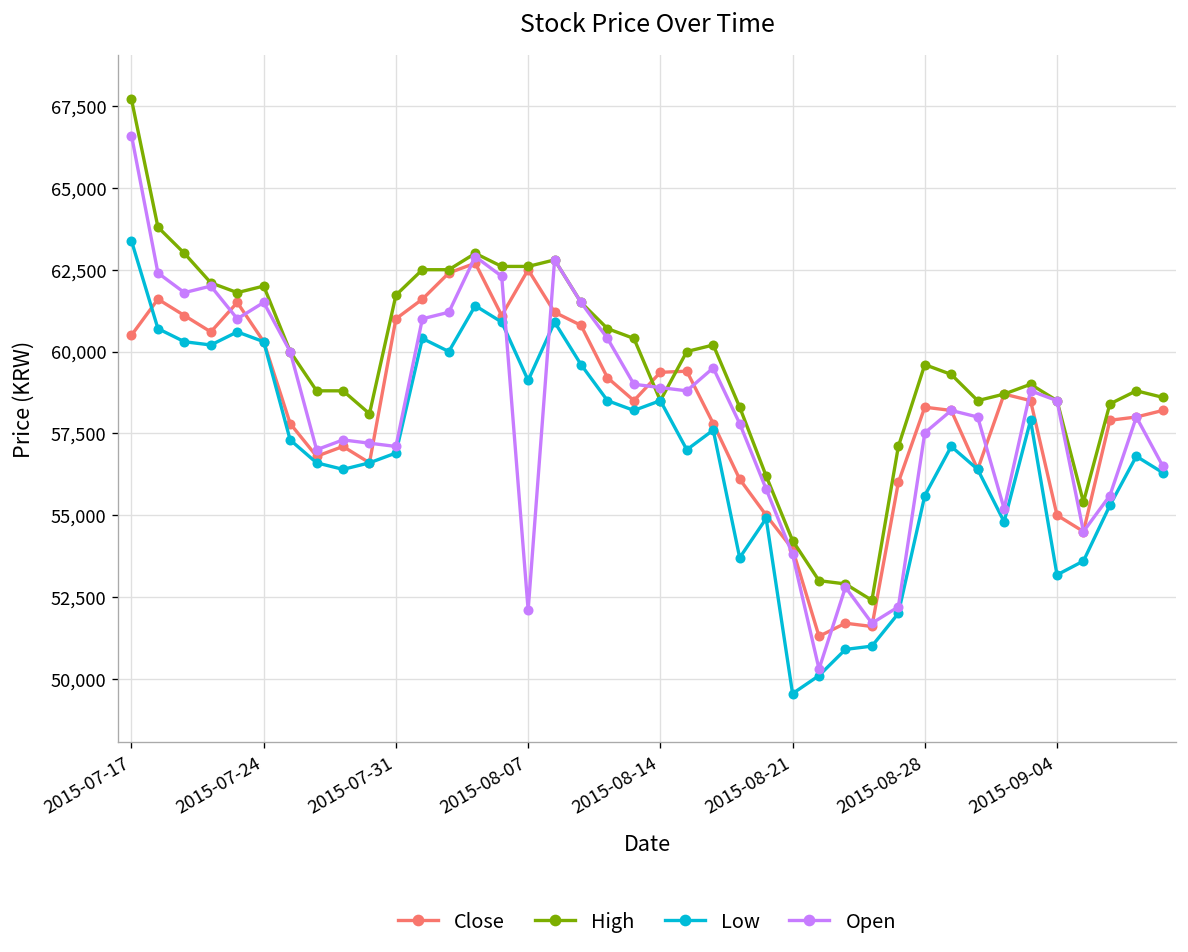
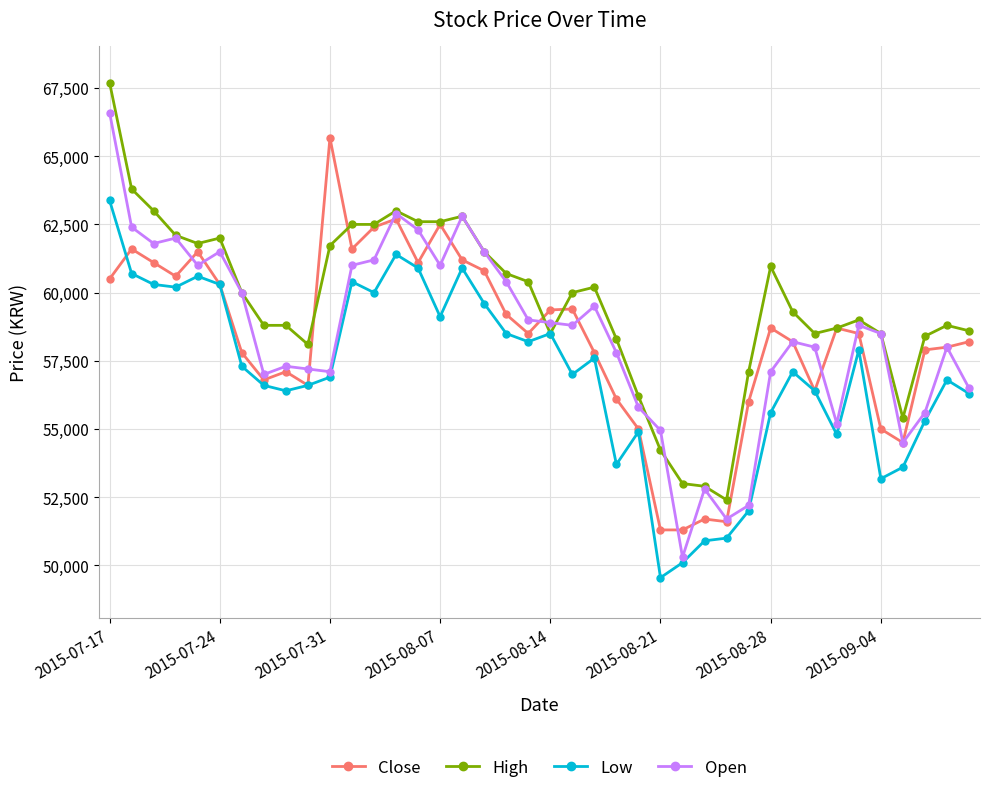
  {
    "Close": {
      "2015-07-17": "60,500",
-     "2015-07-31": "61,000",
+     "2015-07-31": "65,700",
      "2015-08-07": "62,500",
      "2015-08-14": "59,400",
-     "2015-08-21": "54,000",
-     "2015-08-28": "58,300",
+     "2015-08-21": "51,300",
+     "2015-08-28": "58,700",
      "2015-09-04": "55,000"
    },
    "High": {
      "2015-07-17": "67,700",
      "2015-07-24": "62,000",
      "2015-07-31": "61,700",
      "2015-08-07": "62,600",
      "2015-08-21": "54,200",
-     "2015-08-28": "59,600"
+     "2015-08-28": "61,000"
    },
    "Low": {
      "2015-07-17": "63,400",
      "2015-07-31": "56,900",
      "2015-08-07": "59,100",
      "2015-08-21": "49,600",
      "2015-08-28": "55,600",
      "2015-09-04": "53,200"
    },
    "Open": {
      "2015-07-17": "66,600",
      "2015-07-24": "61,500",
      "2015-07-31": "57,100",
-     "2015-08-07": "52,100",
+     "2015-08-07": "61,000",
      "2015-08-14": "58,900",
-     "2015-08-21": "53,800",
-     "2015-08-28": "57,500"
+     "2015-08-21": "54,900",
+     "2015-08-28": "57,100"
    }
  }
